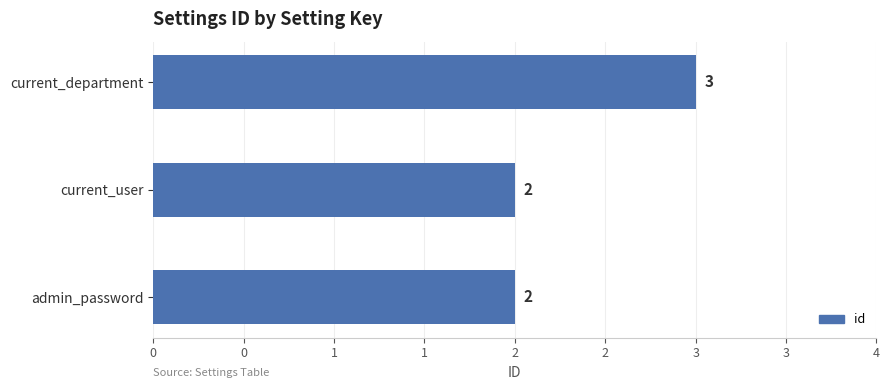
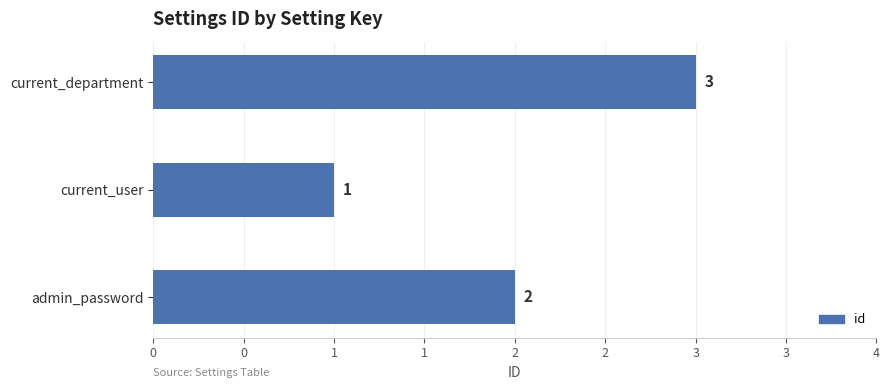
  {
    "current_department": 3,
-   "current_user": 2,
+   "current_user": 1,
    "admin_password": 2
  }
